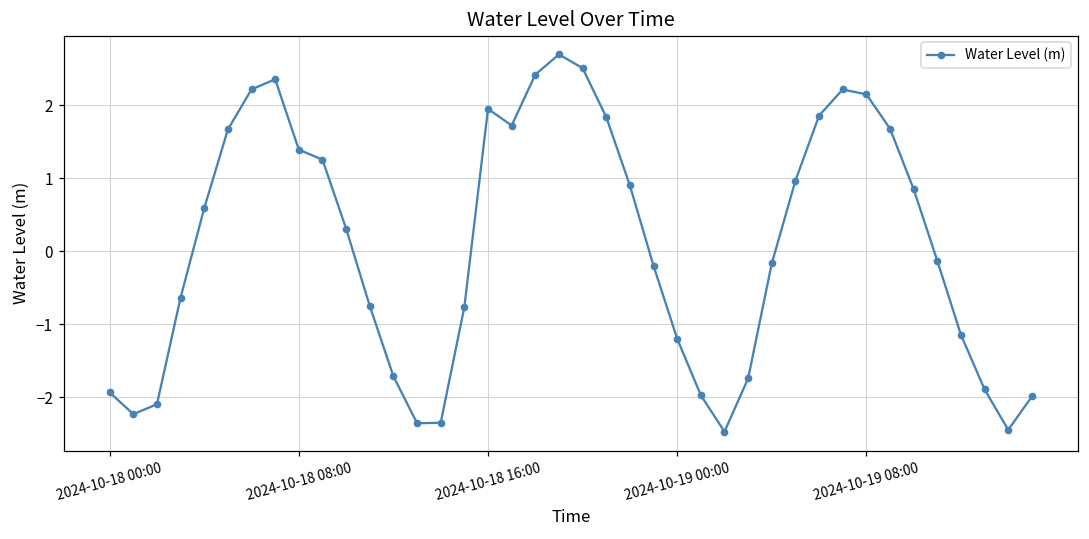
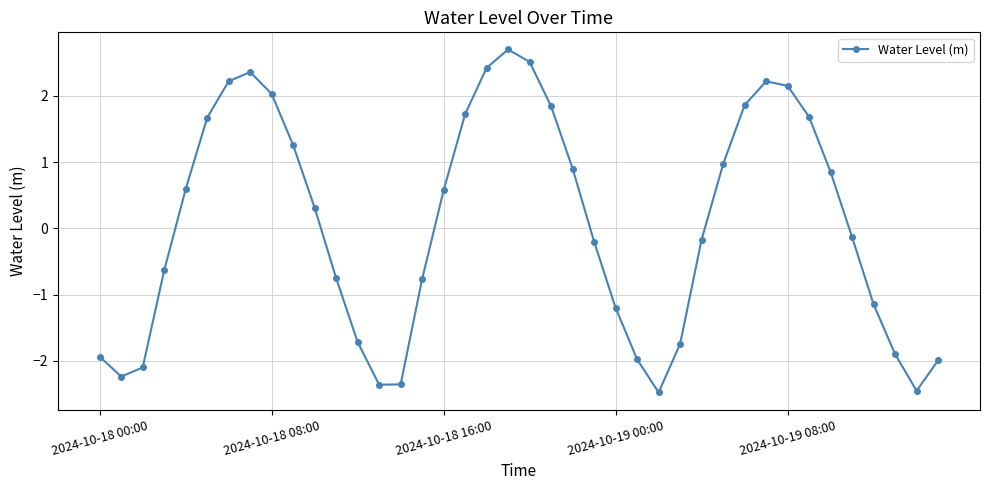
  {
    "2024-10-18 00:00": -1.9,
-   "2024-10-18 08:00": 1.4,
-   "2024-10-18 16:00": 2.0,
+   "2024-10-18 08:00": 2.0,
+   "2024-10-18 16:00": 0.6,
    "2024-10-19 00:00": -1.2,
    "2024-10-19 08:00": 2.2
  }
